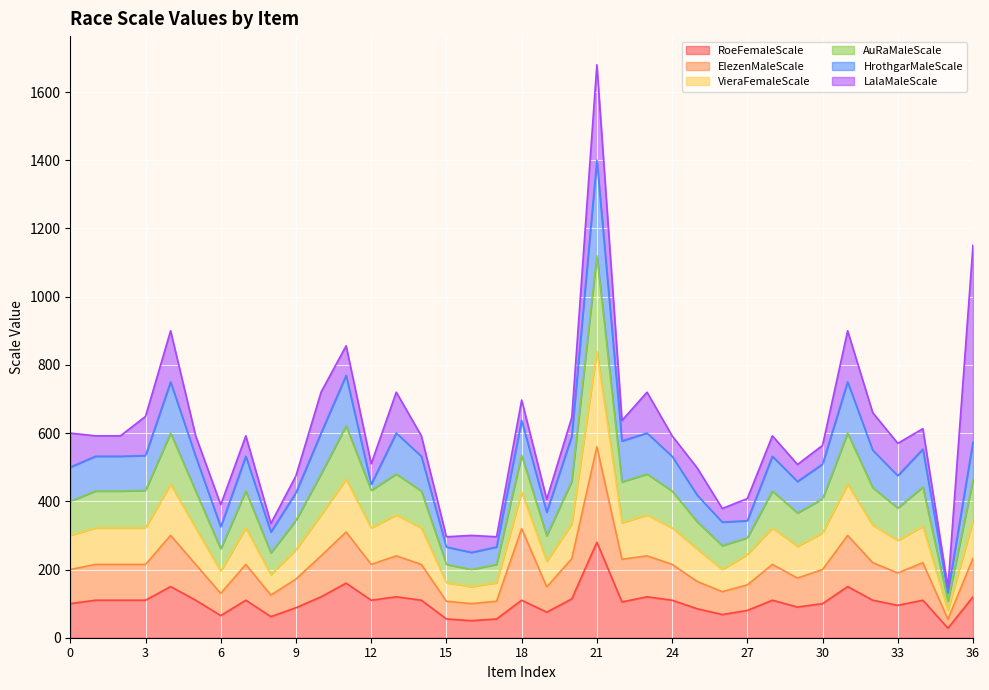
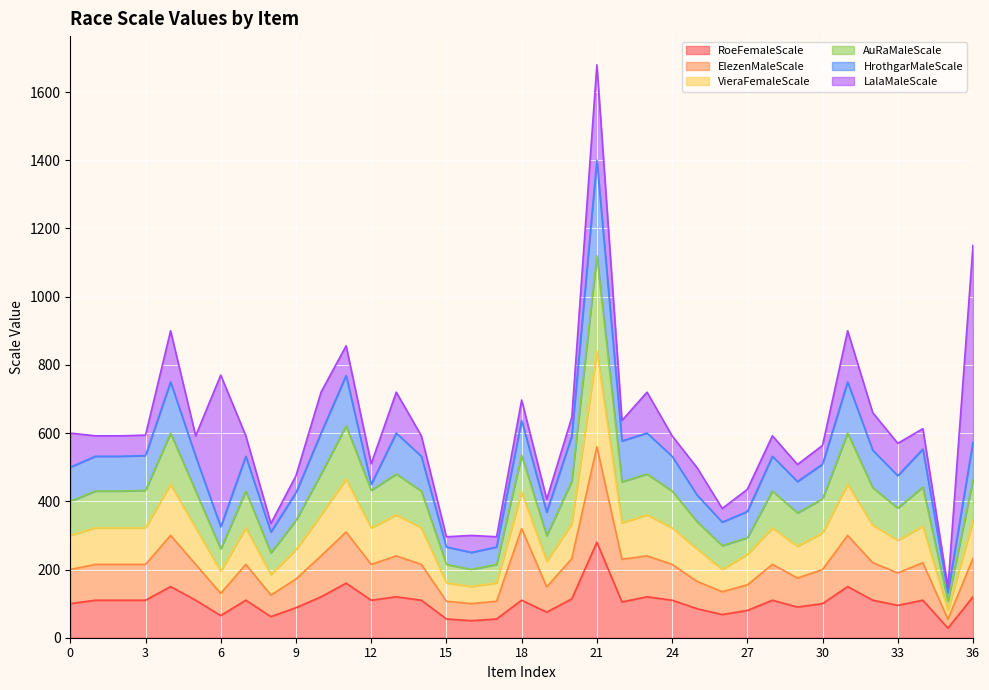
  {
    "AuRaMaleScale": {
      "0": 100,
      "3": 110,
      "6": 70,
      "9": 90,
      "12": 110,
      "15": 50,
      "18": 110,
      "21": 280,
      "24": 110,
      "27": 50,
      "30": 100,
      "33": 100,
      "36": 120
    },
    "HrothgarMaleScale": {
      "0": 100,
      "3": 100,
      "6": 70,
      "9": 80,
      "12": 20,
      "15": 50,
      "18": 100,
      "21": 280,
      "24": 100,
-     "27": 50,
+     "27": 80,
      "30": 100,
      "33": 100,
      "36": 110
    },
    "LalaMaleScale": {
      "0": 100,
-     "3": 120,
-     "6": 70,
+     "3": 60,
+     "6": 450,
      "9": 50,
      "12": 60,
      "15": 30,
      "18": 60,
      "21": 280,
      "24": 60,
      "27": 70,
      "30": 60,
      "33": 100,
      "36": 580
    }
  }
